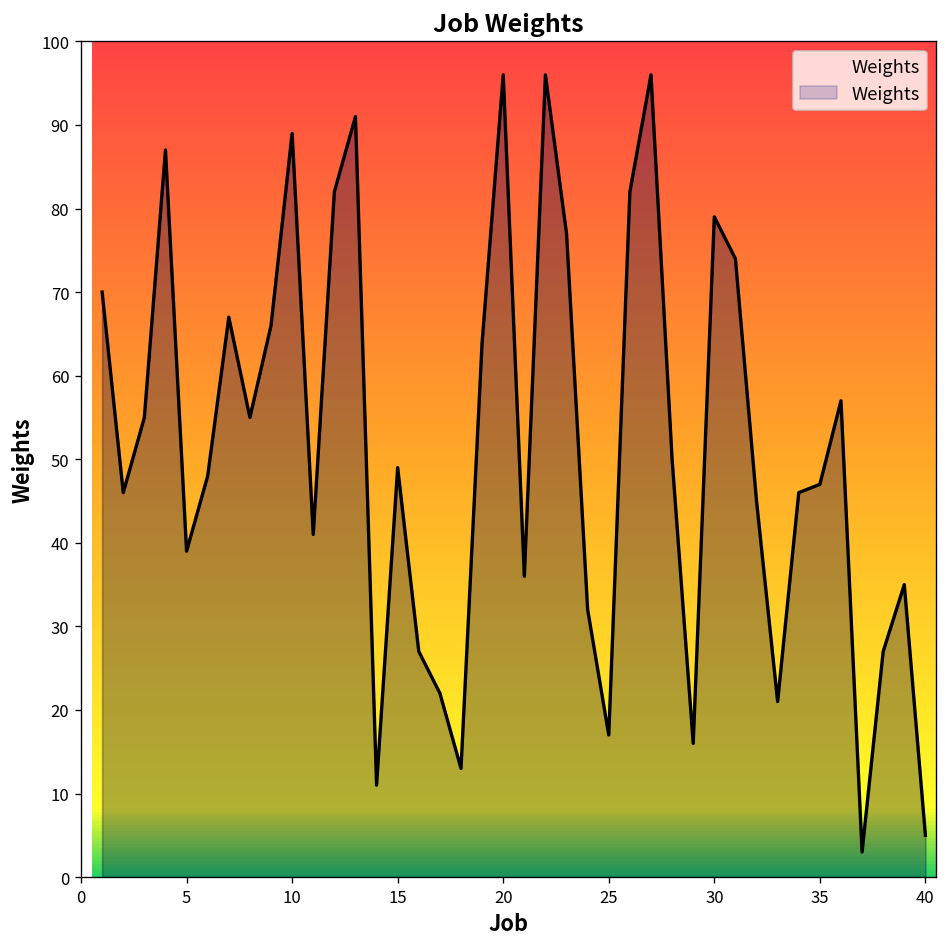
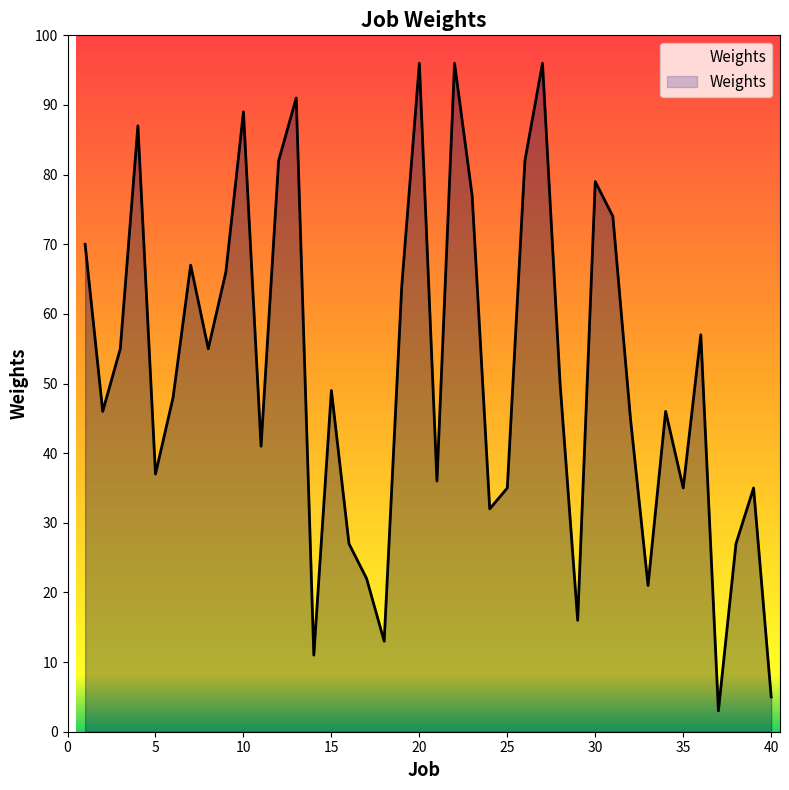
  {
-   "5": 39,
+   "5": 37,
    "10": 89,
    "15": 49,
    "20": 96,
-   "25": 17,
+   "25": 35,
    "30": 79,
-   "35": 47,
+   "35": 35,
    "40": 5
  }
